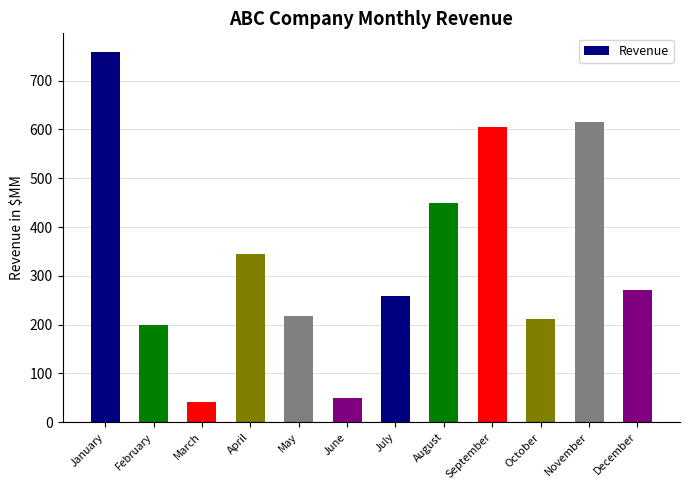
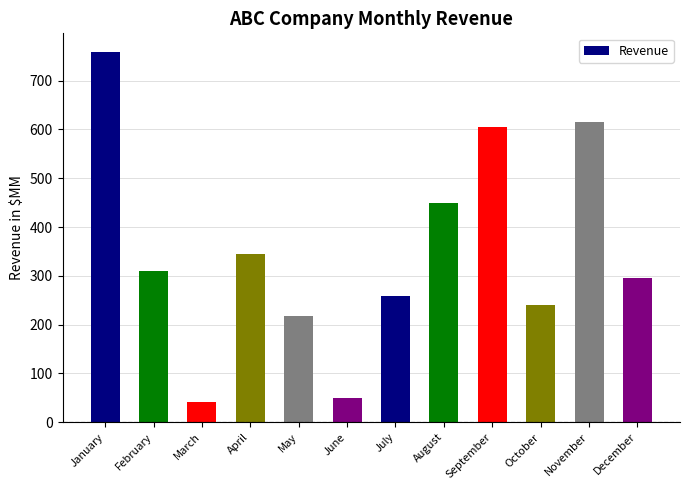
  {
    "January": 760,
-   "February": 200,
+   "February": 310,
    "March": 40,
    "April": 350,
    "May": 220,
    "June": 50,
    "July": 260,
    "August": 450,
    "September": 610,
-   "October": 210,
+   "October": 240,
    "November": 620,
-   "December": 270
+   "December": 300
  }
